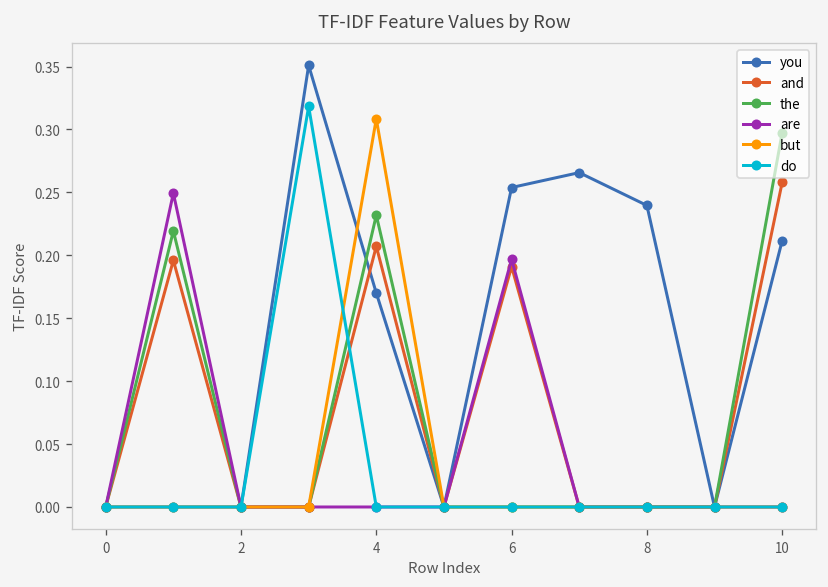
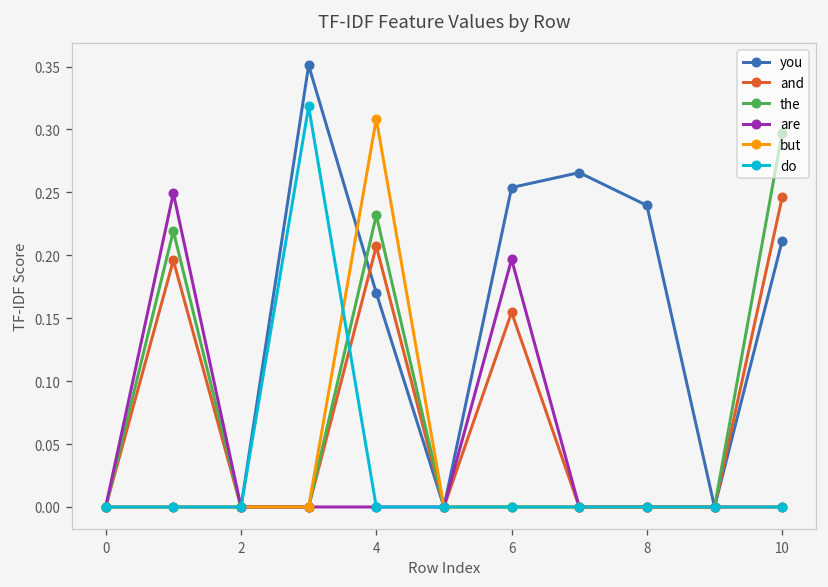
  {
    "you": {
      "4": 0.170,
      "6": 0.254,
      "8": 0.240,
      "10": 0.212
    },
    "and": {
      "4": 0.207,
-     "6": 0.191,
-     "10": 0.258
+     "6": 0.155,
+     "10": 0.246
    },
    "the": {
      "4": 0.232
    },
    "are": {
      "6": 0.197
    },
    "but": {
      "4": 0.308
    }
  }
